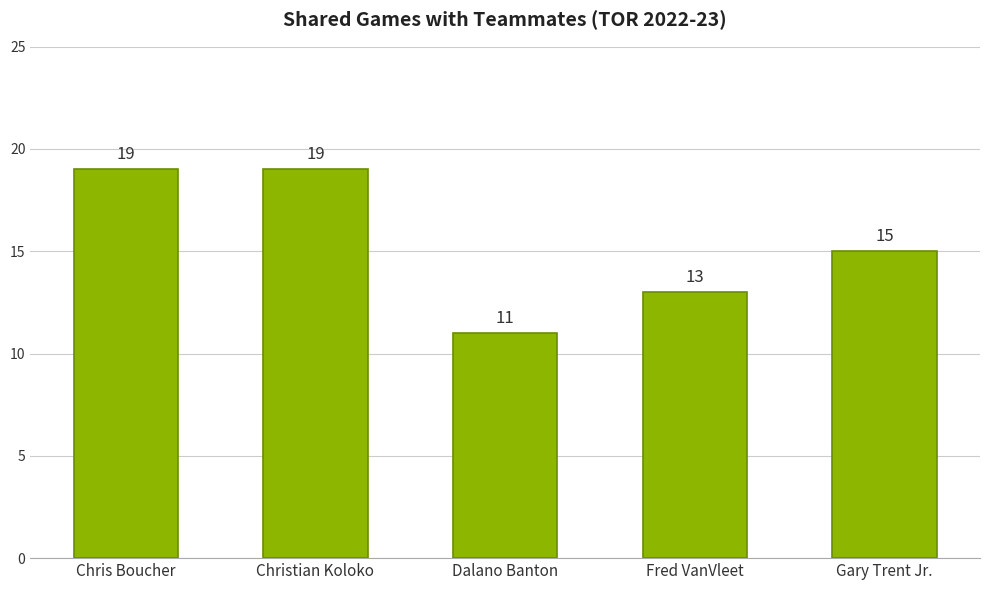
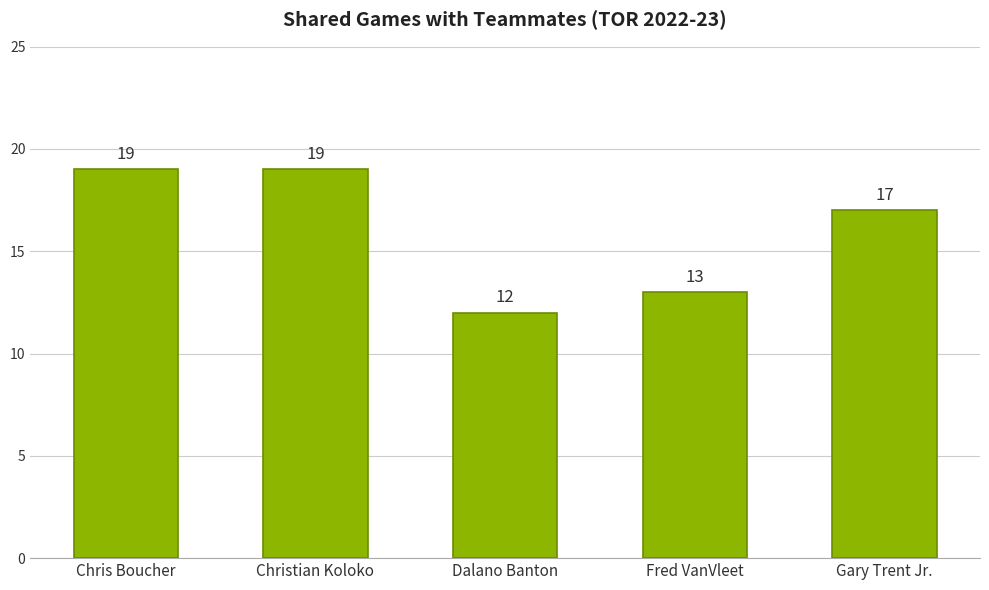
  {
    "Chris Boucher": 19,
    "Christian Koloko": 19,
-   "Dalano Banton": 11,
+   "Dalano Banton": 12,
    "Fred VanVleet": 13,
-   "Gary Trent Jr.": 15
+   "Gary Trent Jr.": 17
  }
